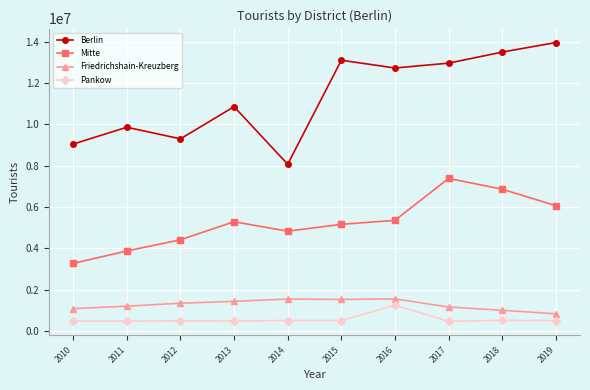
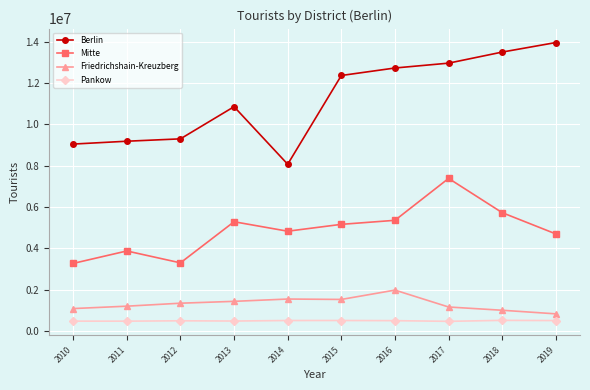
  {
    "Berlin": {
      "2010": 9100000,
-     "2011": 9900000,
+     "2011": 9200000,
      "2012": 9300000,
      "2013": 10900000,
      "2014": 8100000,
-     "2015": 13100000,
+     "2015": 12400000,
      "2016": 12700000,
      "2017": 13000000,
      "2018": 13500000,
      "2019": 14000000
    },
    "Mitte": {
      "2010": 3300000,
      "2011": 3900000,
-     "2012": 4400000,
+     "2012": 3300000,
      "2013": 5300000,
      "2014": 4800000,
      "2015": 5200000,
      "2016": 5400000,
      "2017": 7400000,
-     "2018": 6900000,
-     "2019": 6100000
+     "2018": 5700000,
+     "2019": 4700000
    },
    "Friedrichshain-Kreuzberg": {
      "2010": 1100000,
      "2011": 1200000,
      "2012": 1400000,
      "2013": 1400000,
      "2014": 1600000,
      "2015": 1500000,
-     "2016": 1600000,
+     "2016": 2000000,
      "2017": 1200000,
      "2018": 1000000,
      "2019": 800000
    },
    "Pankow": {
      "2010": 500000,
      "2011": 500000,
      "2012": 500000,
      "2013": 500000,
      "2014": 500000,
      "2015": 500000,
-     "2016": 1300000,
+     "2016": 500000,
      "2017": 500000,
      "2018": 500000,
      "2019": 500000
    }
  }
